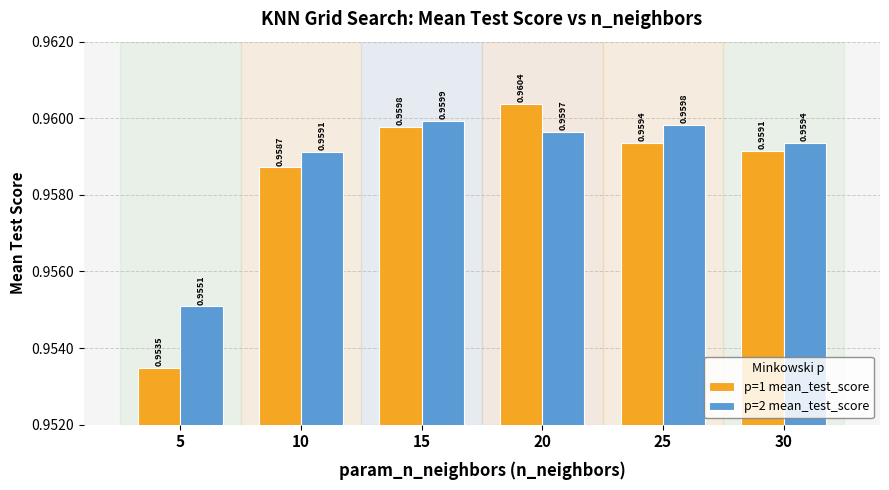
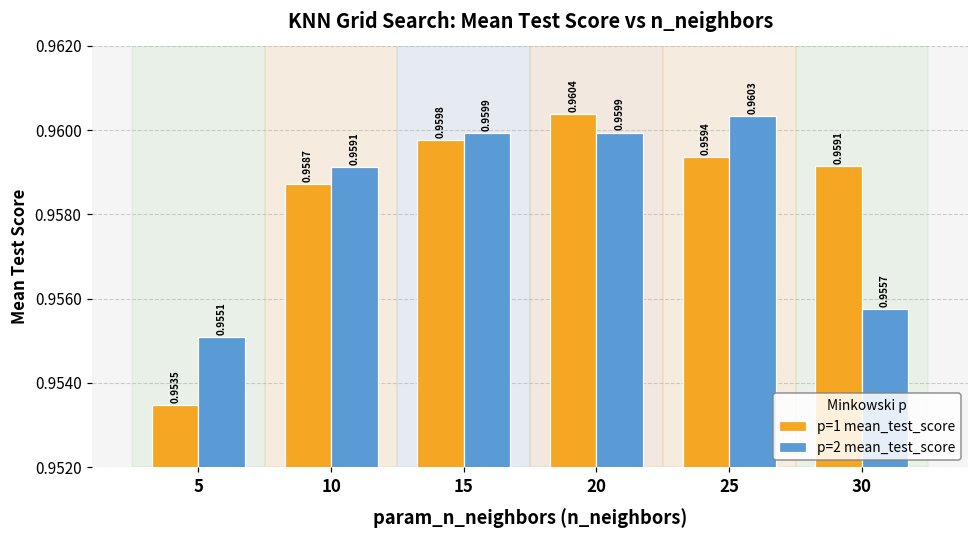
  {
    "p=1 mean_test_score": {
      "5": 0.9535,
      "10": 0.9587,
      "15": 0.9598,
      "20": 0.9604,
      "25": 0.9594,
      "30": 0.9591
    },
    "p=2 mean_test_score": {
      "5": 0.9551,
      "10": 0.9591,
      "15": 0.9599,
-     "20": 0.9597,
-     "25": 0.9598,
-     "30": 0.9594
+     "20": 0.9599,
+     "25": 0.9603,
+     "30": 0.9557
    }
  }
